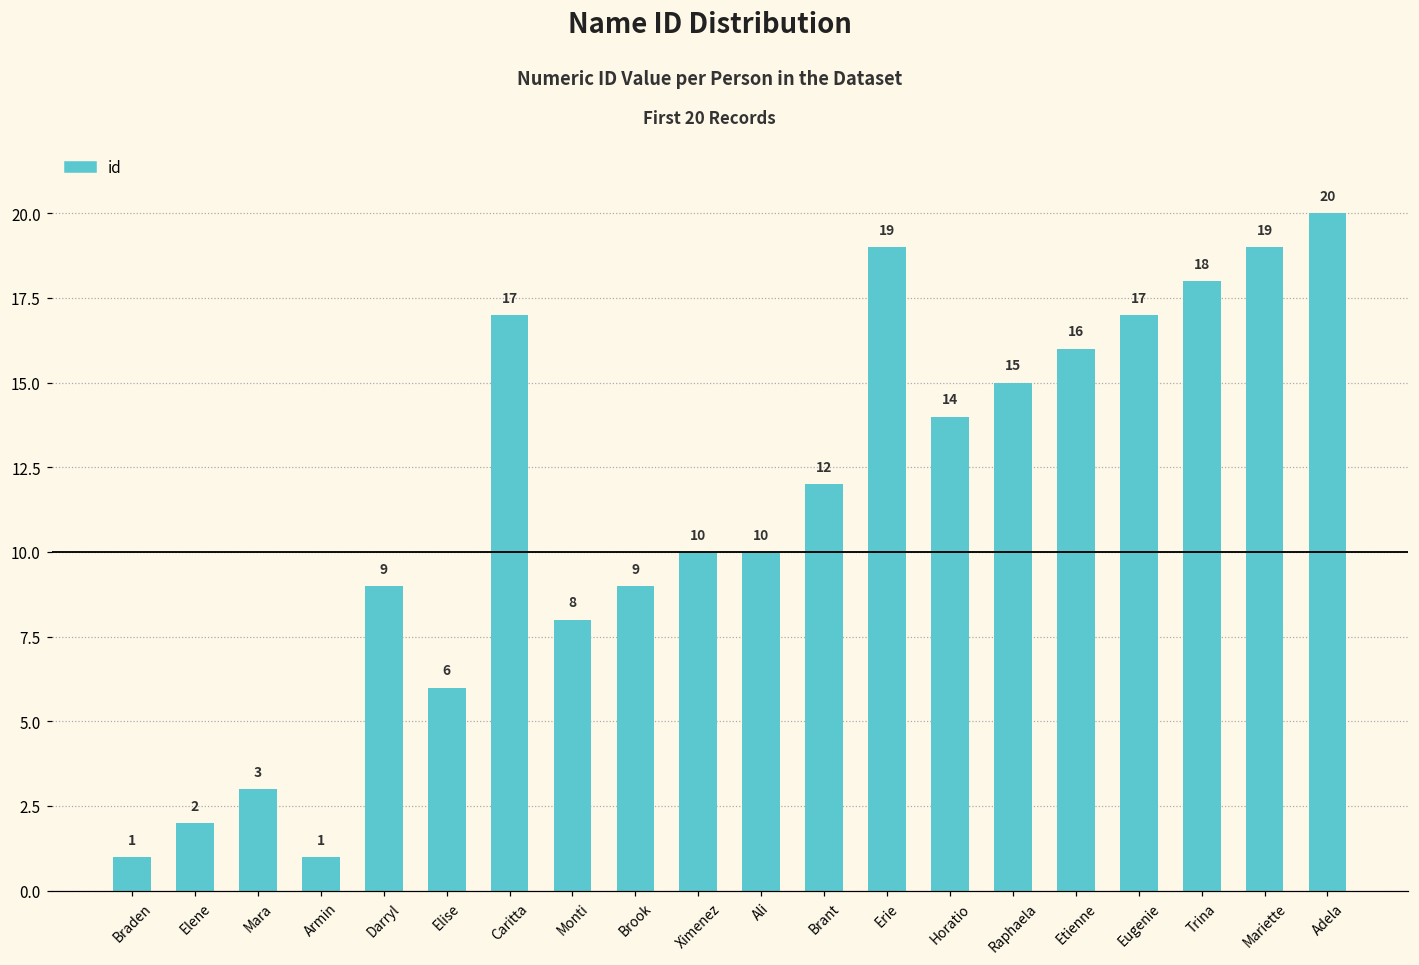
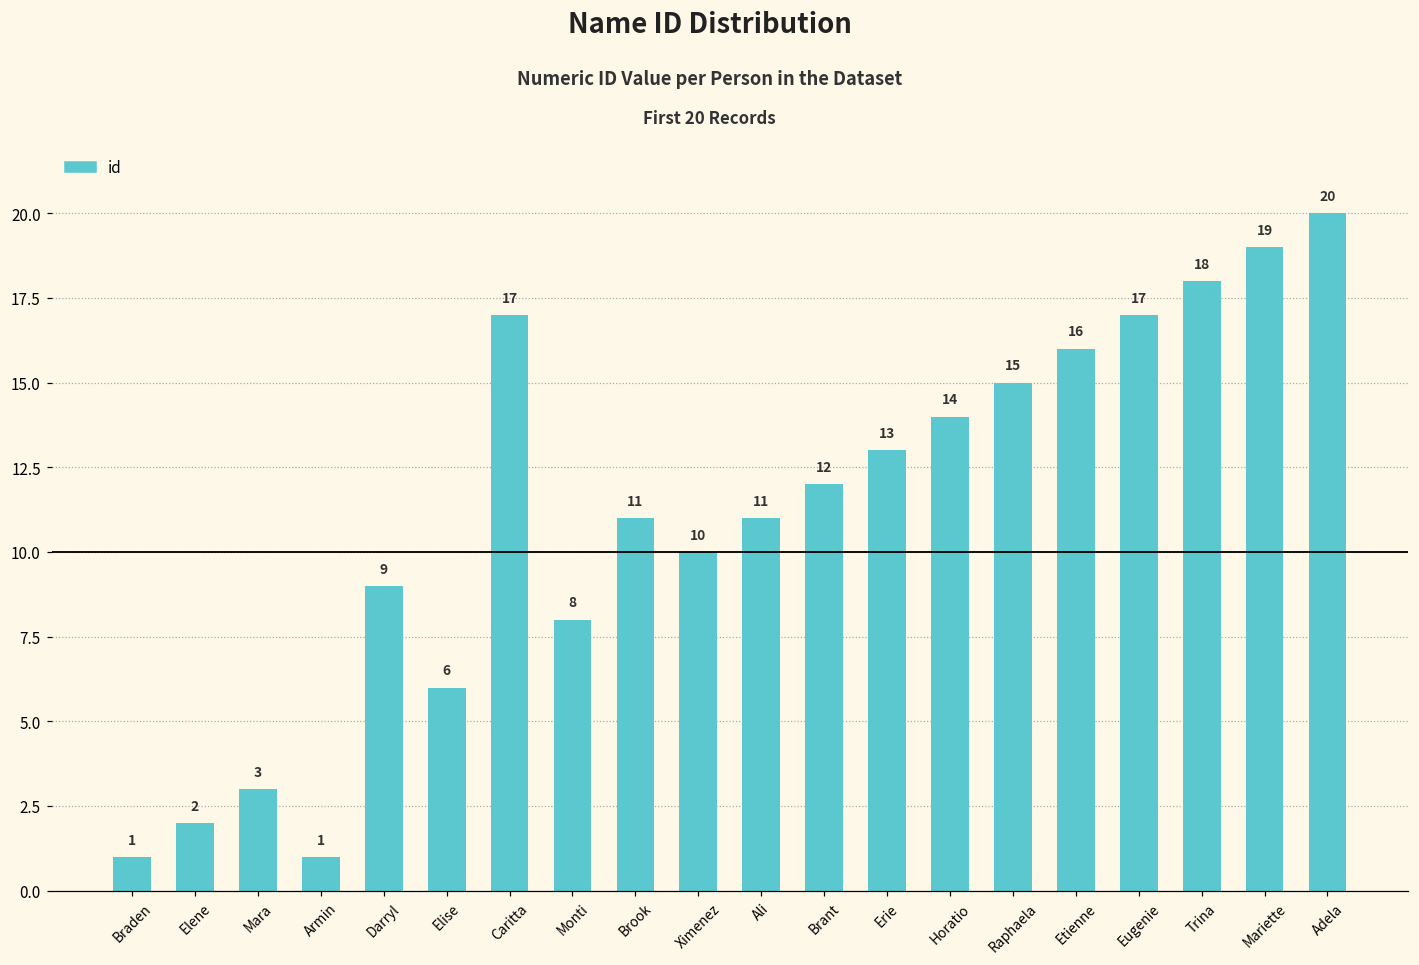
  {
    "Braden": 1,
    "Elene": 2,
    "Mara": 3,
    "Armin": 1,
    "Darryl": 9,
    "Elise": 6,
    "Caritta": 17,
    "Monti": 8,
-   "Brook": 9,
+   "Brook": 11,
    "Ximenez": 10,
-   "Ali": 10,
+   "Ali": 11,
    "Brant": 12,
-   "Erie": 19,
+   "Erie": 13,
    "Horatio": 14,
    "Raphaela": 15,
    "Etienne": 16,
    "Eugenie": 17,
    "Trina": 18,
    "Mariette": 19,
    "Adela": 20
  }
